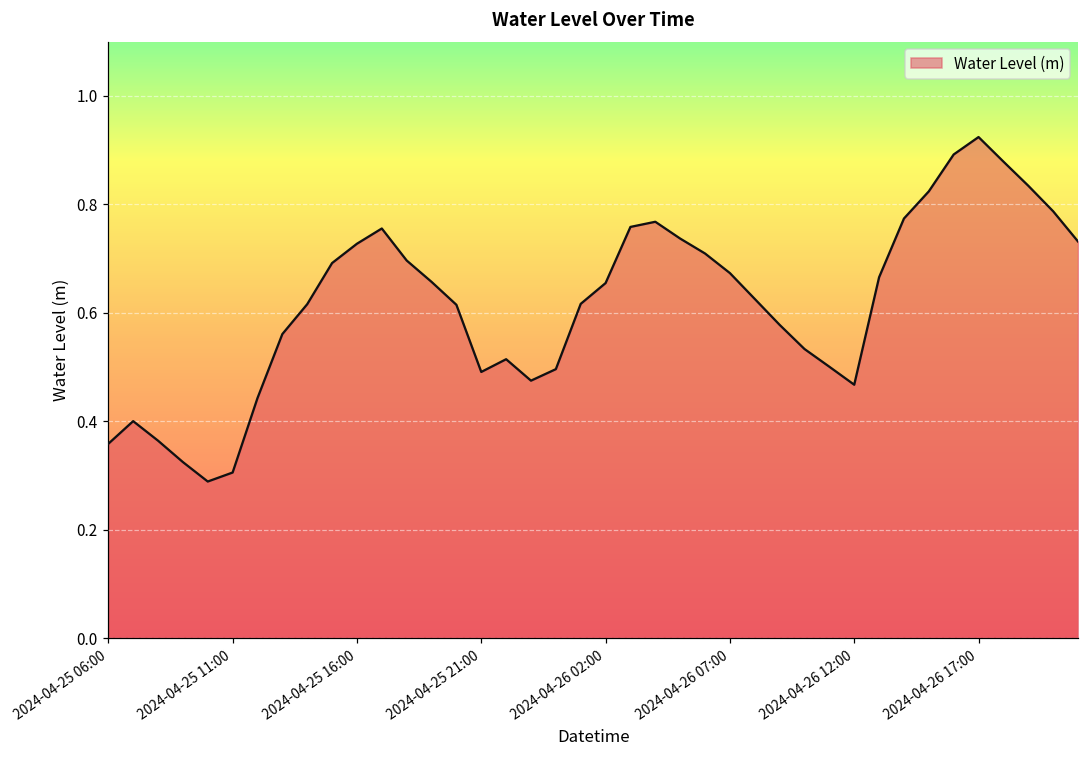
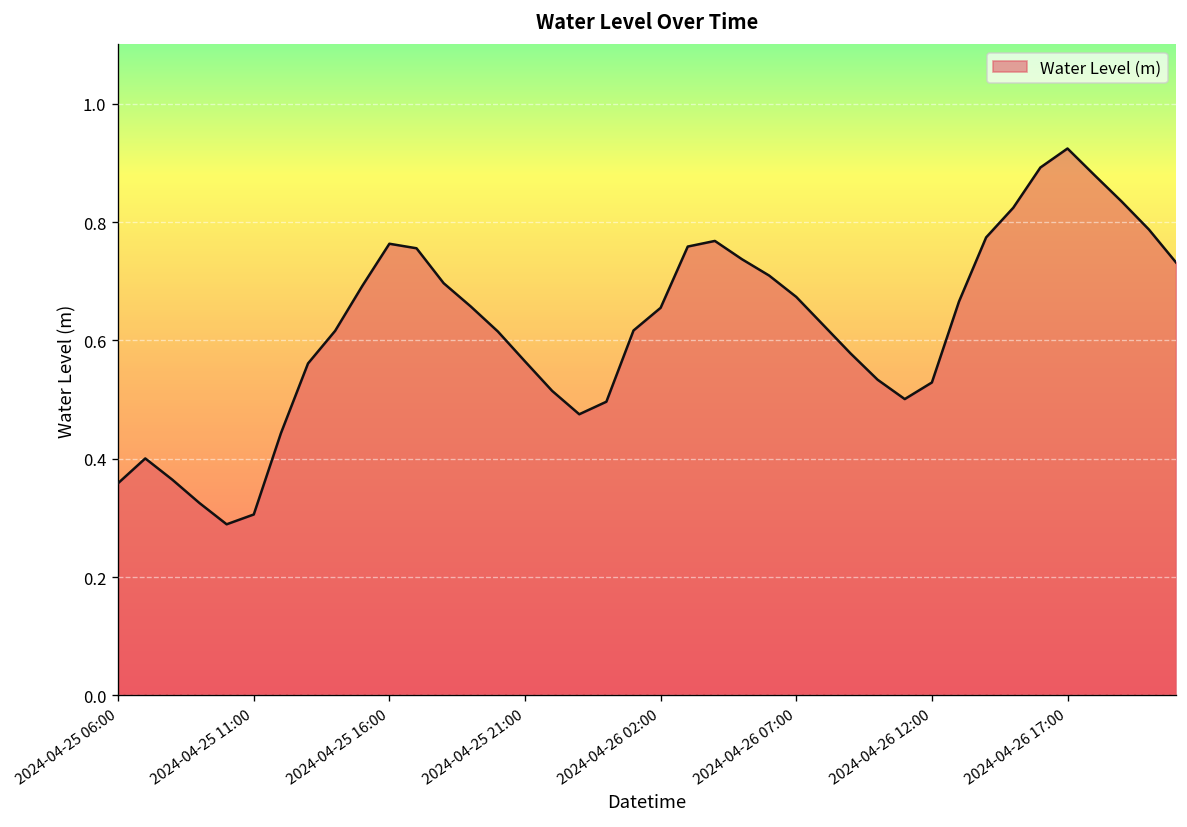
  {
    "2024-04-25 06:00": 0.36,
    "2024-04-25 11:00": 0.31,
-   "2024-04-25 16:00": 0.73,
-   "2024-04-25 21:00": 0.49,
+   "2024-04-25 16:00": 0.76,
+   "2024-04-25 21:00": 0.56,
    "2024-04-26 02:00": 0.66,
    "2024-04-26 07:00": 0.67,
-   "2024-04-26 12:00": 0.47,
+   "2024-04-26 12:00": 0.53,
    "2024-04-26 17:00": 0.92
  }
